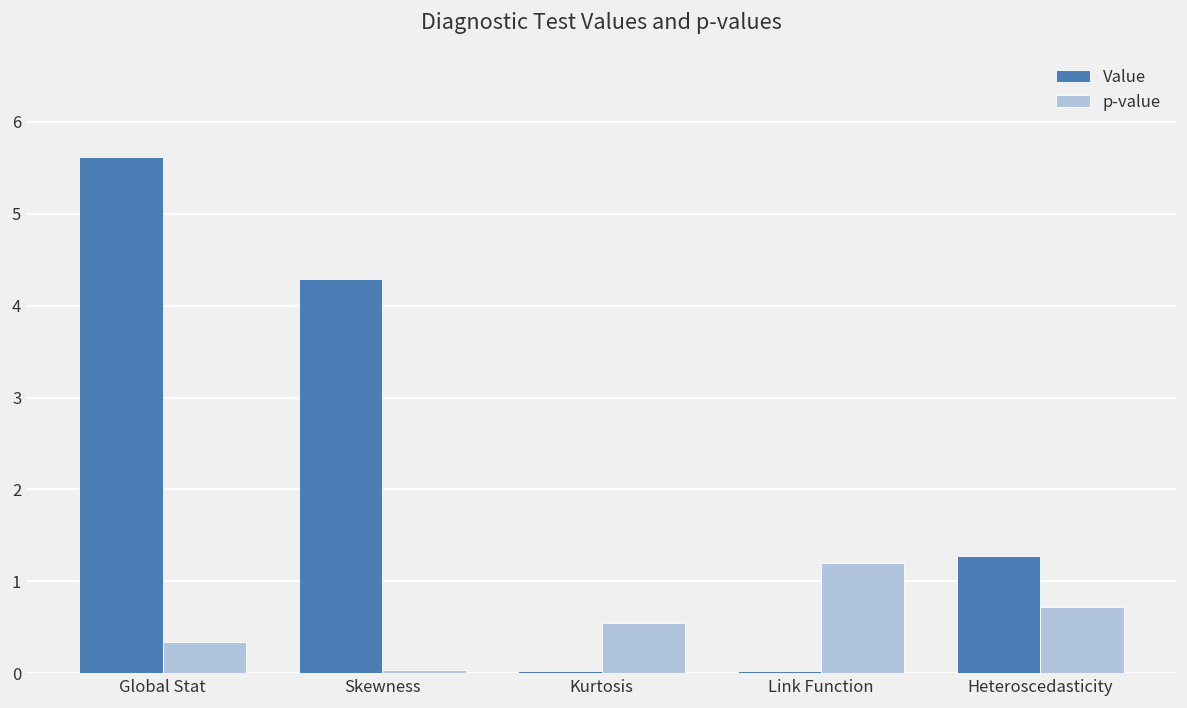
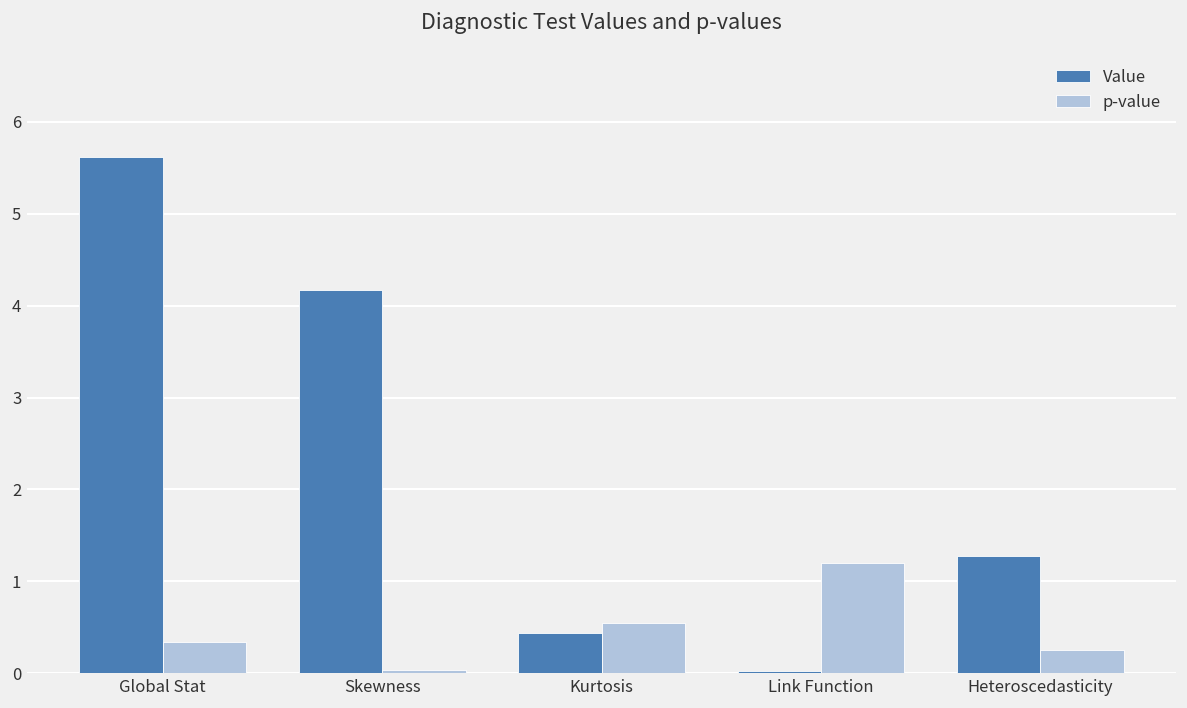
  {
    "Value": {
      "Global Stat": 5.6,
-     "Skewness": 4.3,
-     "Kurtosis": 0.0,
+     "Skewness": 4.2,
+     "Kurtosis": 0.4,
      "Heteroscedasticity": 1.3
    },
    "p-value": {
      "Global Stat": 0.3,
      "Skewness": 0.0,
      "Kurtosis": 0.6,
      "Link Function": 1.2,
-     "Heteroscedasticity": 0.7
+     "Heteroscedasticity": 0.3
    }
  }
